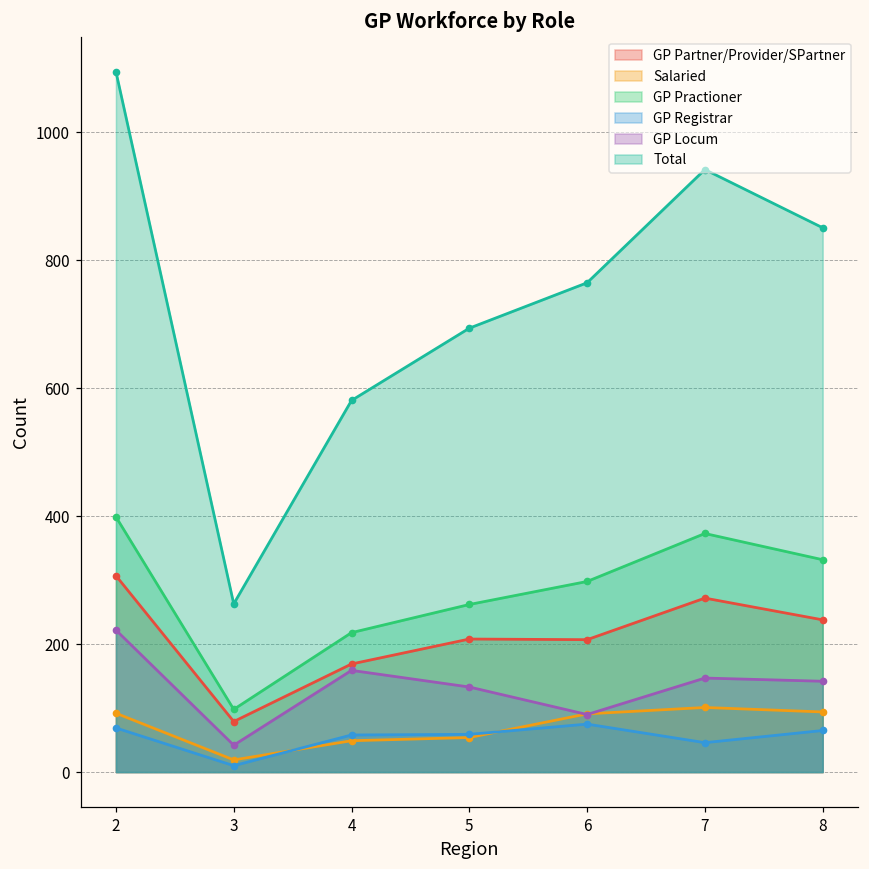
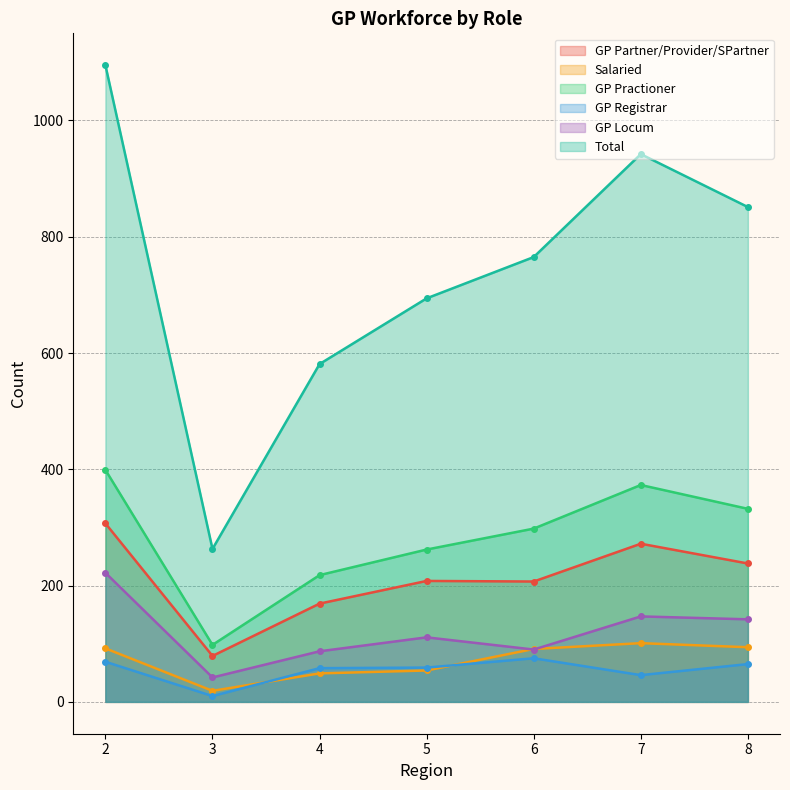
  {
    "GP Locum": {
      "2": 220,
      "3": 40,
-     "4": 160,
-     "5": 130,
+     "4": 90,
+     "5": 110,
      "7": 150,
      "8": 140
    }
  }
